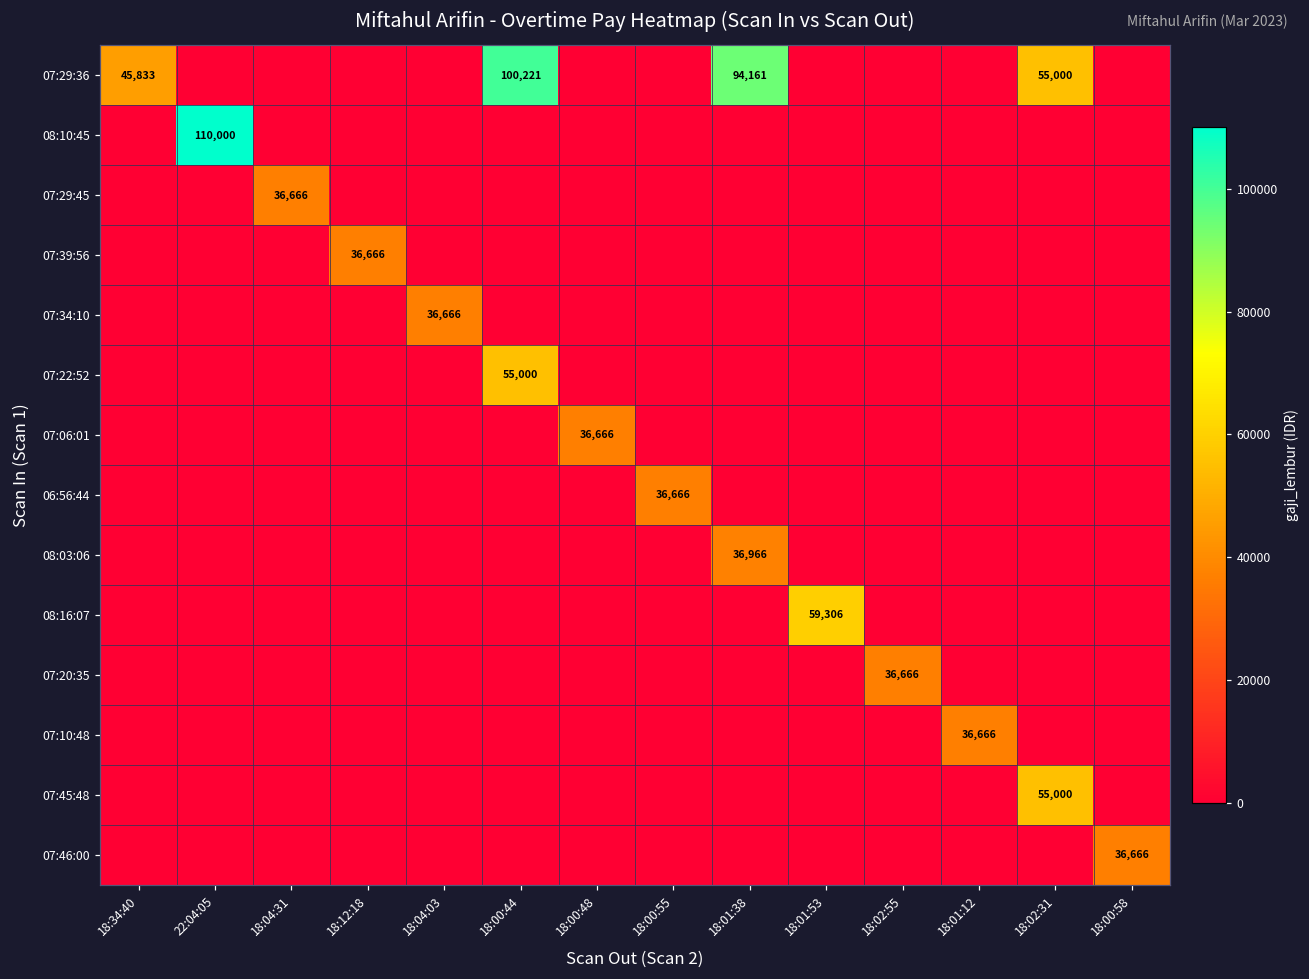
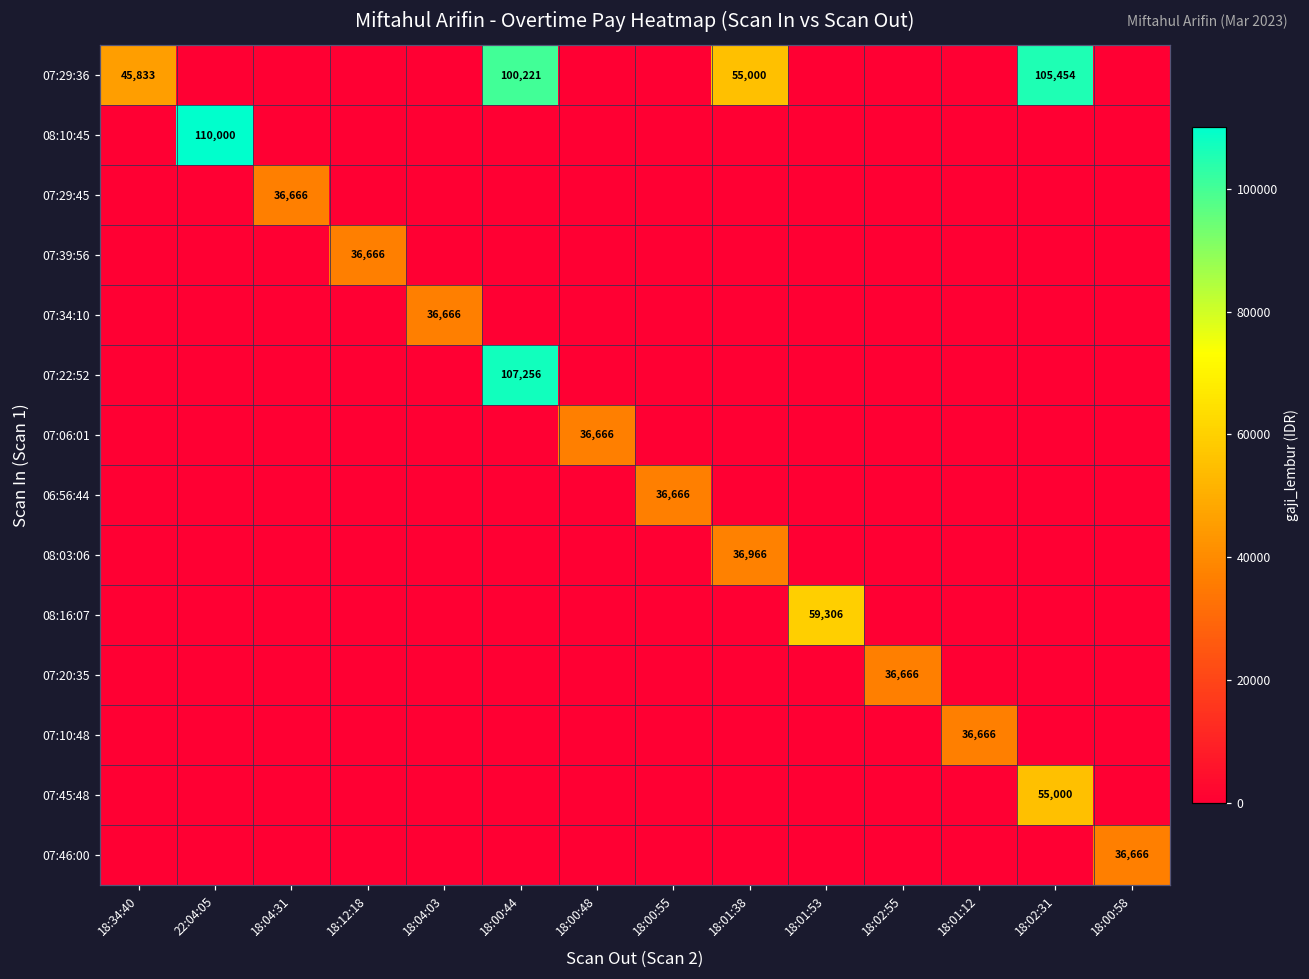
  {
    "07:29:36": {
      "18:34:40": "45,833",
      "18:00:44": "100,221",
-     "18:01:38": "94,161",
-     "18:02:31": "55,000"
+     "18:01:38": "55,000",
+     "18:02:31": "105,454"
    },
    "08:10:45": {
      "22:04:05": "110,000"
    },
    "07:29:45": {
      "18:04:31": "36,666"
    },
    "07:39:56": {
      "18:12:18": "36,666"
    },
    "07:34:10": {
      "18:04:03": "36,666"
    },
    "07:22:52": {
-     "18:00:44": "55,000"
+     "18:00:44": "107,256"
    },
    "07:06:01": {
      "18:00:48": "36,666"
    },
    "06:56:44": {
      "18:00:55": "36,666"
    },
    "08:03:06": {
      "18:01:38": "36,966"
    },
    "08:16:07": {
      "18:01:53": "59,306"
    },
    "07:20:35": {
      "18:02:55": "36,666"
    },
    "07:10:48": {
      "18:01:12": "36,666"
    },
    "07:45:48": {
      "18:02:31": "55,000"
    },
    "07:46:00": {
      "18:00:58": "36,666"
    }
  }
